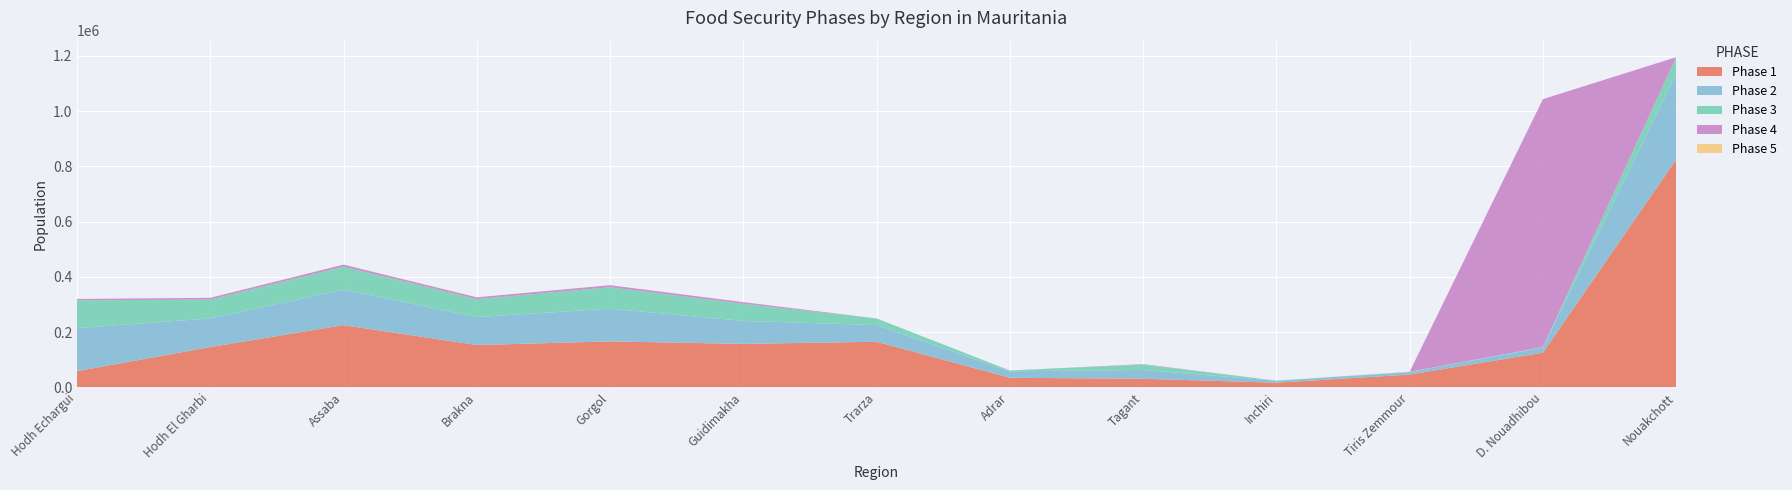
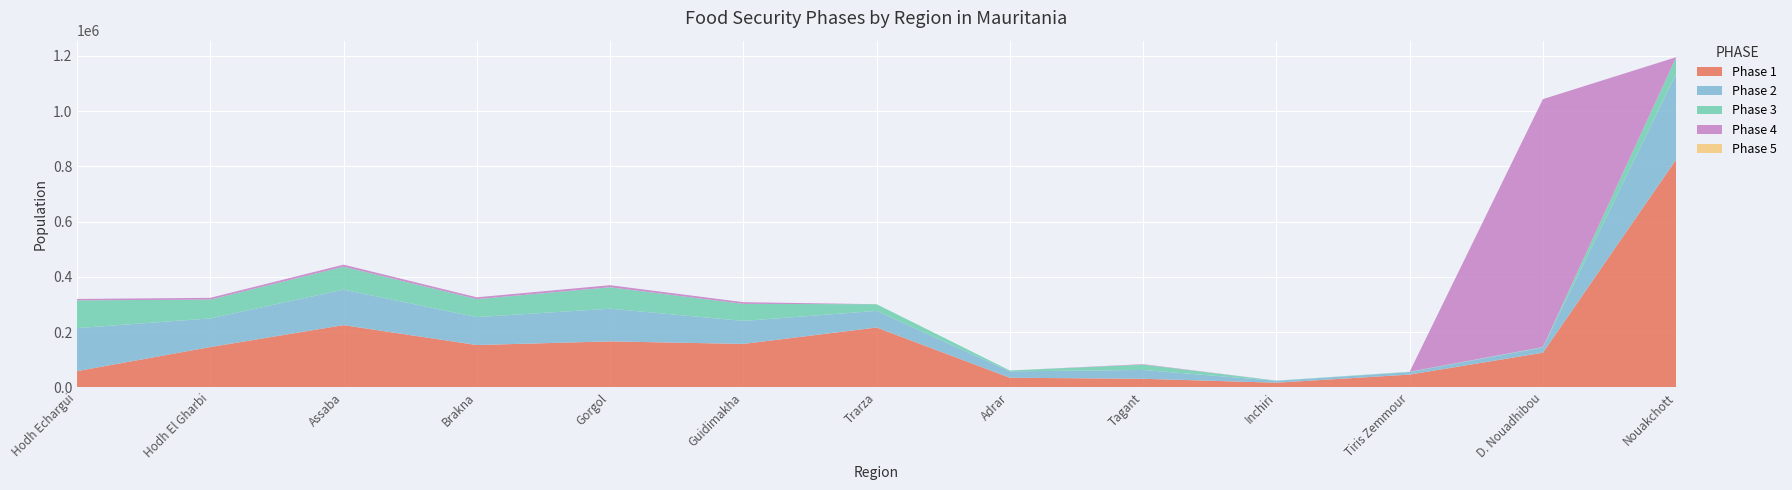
  {
    "Phase 1": {
      "Hodh Echargui": 60000,
      "Hodh El Gharbi": 150000,
      "Assaba": 230000,
      "Brakna": 150000,
      "Gorgol": 170000,
      "Guidimakha": 160000,
-     "Trarza": 170000,
+     "Trarza": 220000,
      "Adrar": 30000,
      "Tagant": 30000,
      "D. Nouadhibou": 130000,
      "Nouakchott": 820000
    }
  }
